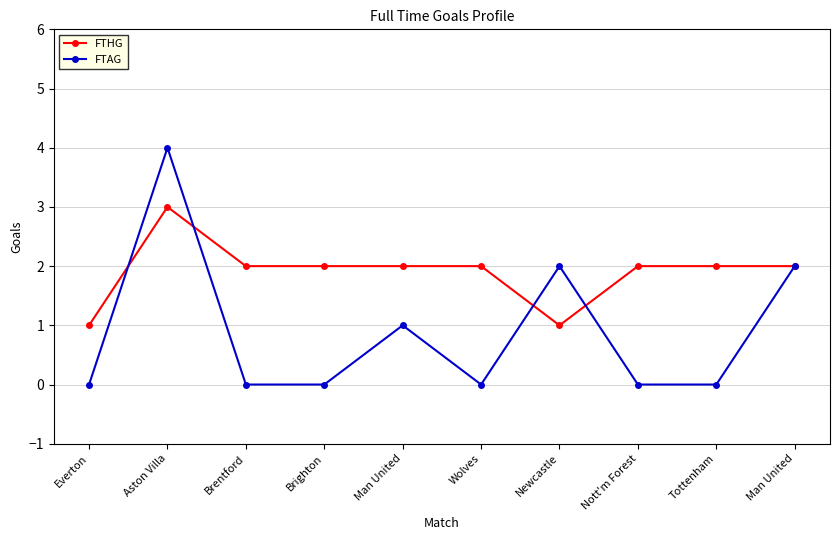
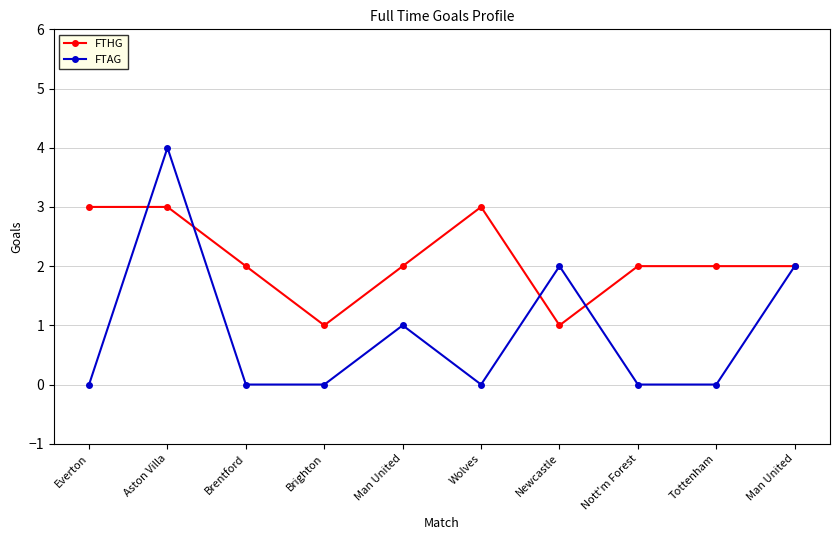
  {
    "FTHG": {
-     "Everton": 1,
+     "Everton": 3,
      "Aston Villa": 3,
      "Brentford": 2,
-     "Brighton": 2,
-     "Wolves": 2,
+     "Brighton": 1,
+     "Wolves": 3,
      "Newcastle": 1,
      "Nott'm Forest": 2,
      "Tottenham": 2
    },
    "FTAG": {
      "Everton": 0,
      "Aston Villa": 4,
      "Brentford": 0,
      "Brighton": 0,
      "Wolves": 0,
      "Newcastle": 2,
      "Nott'm Forest": 0,
      "Tottenham": 0
    }
  }
